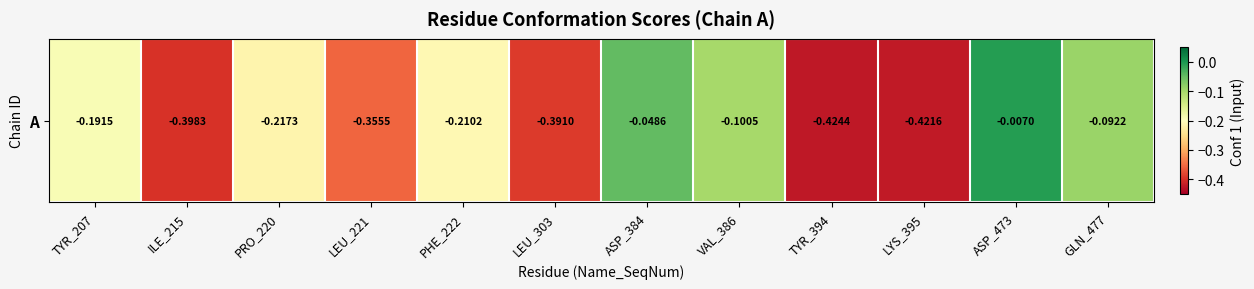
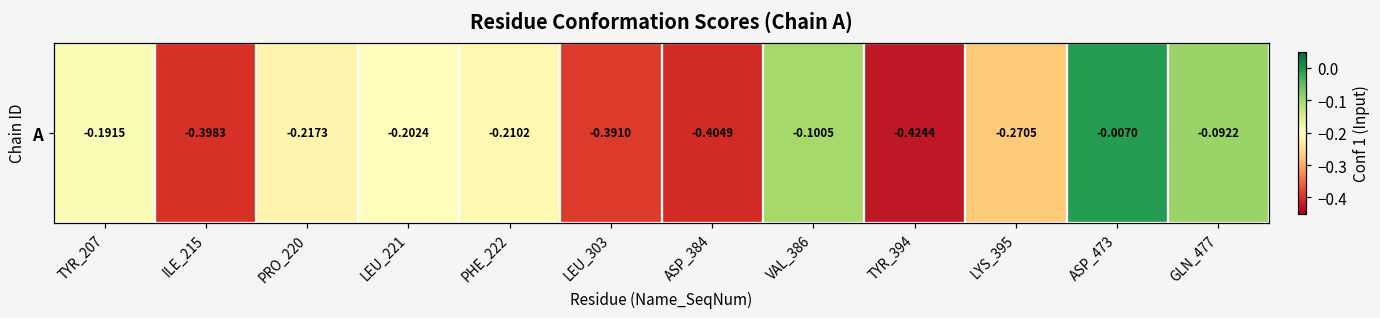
  {
    "A": {
      "TYR_207": -0.1915,
      "ILE_215": -0.3983,
      "PRO_220": -0.2173,
-     "LEU_221": -0.3555,
+     "LEU_221": -0.2024,
      "PHE_222": -0.2102,
      "LEU_303": -0.3910,
-     "ASP_384": -0.0486,
+     "ASP_384": -0.4049,
      "VAL_386": -0.1005,
      "TYR_394": -0.4244,
-     "LYS_395": -0.4216,
+     "LYS_395": -0.2705,
      "ASP_473": -0.0070,
      "GLN_477": -0.0922
    }
  }
